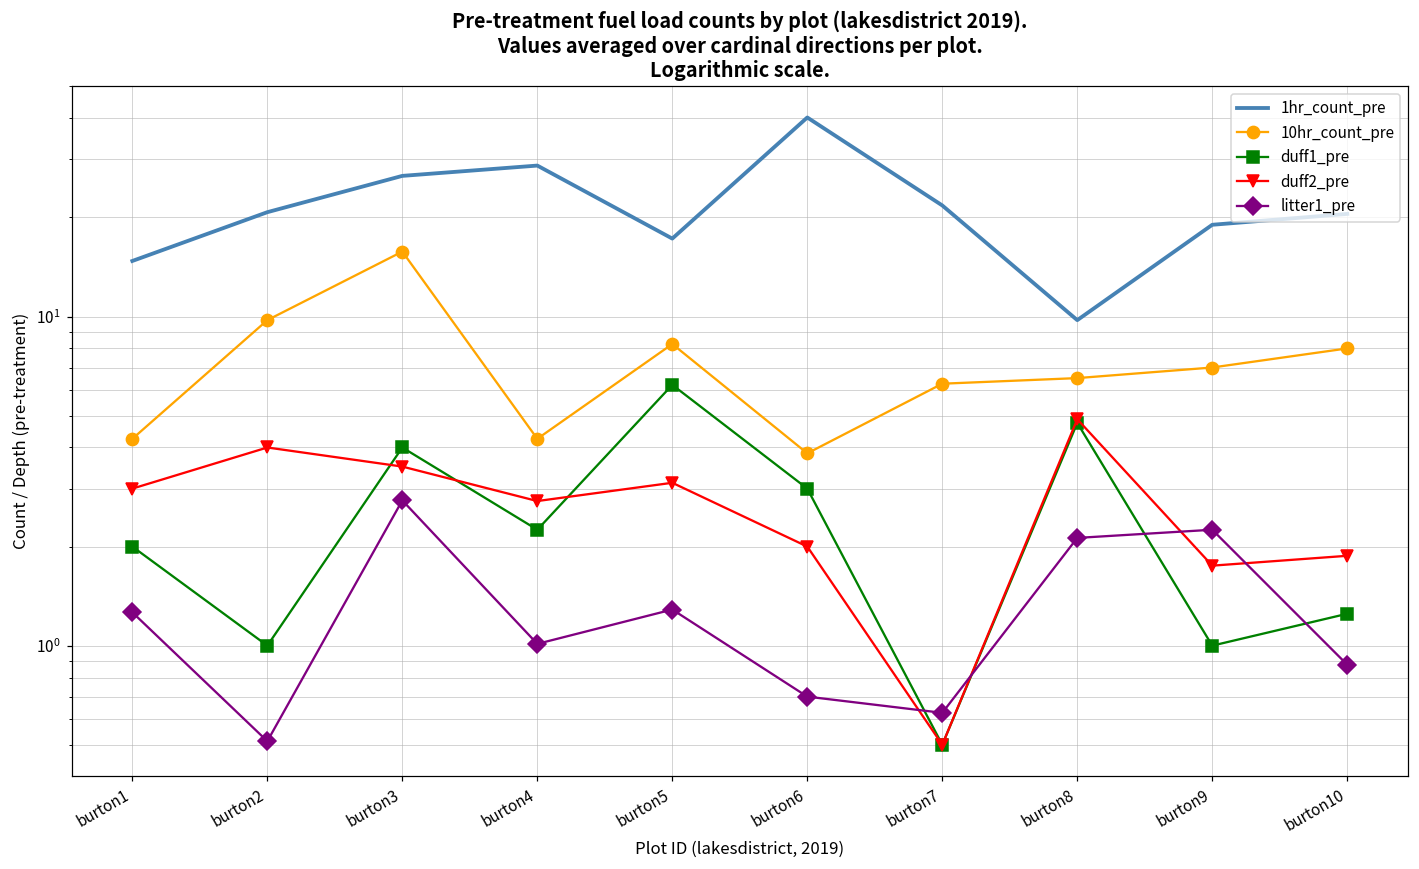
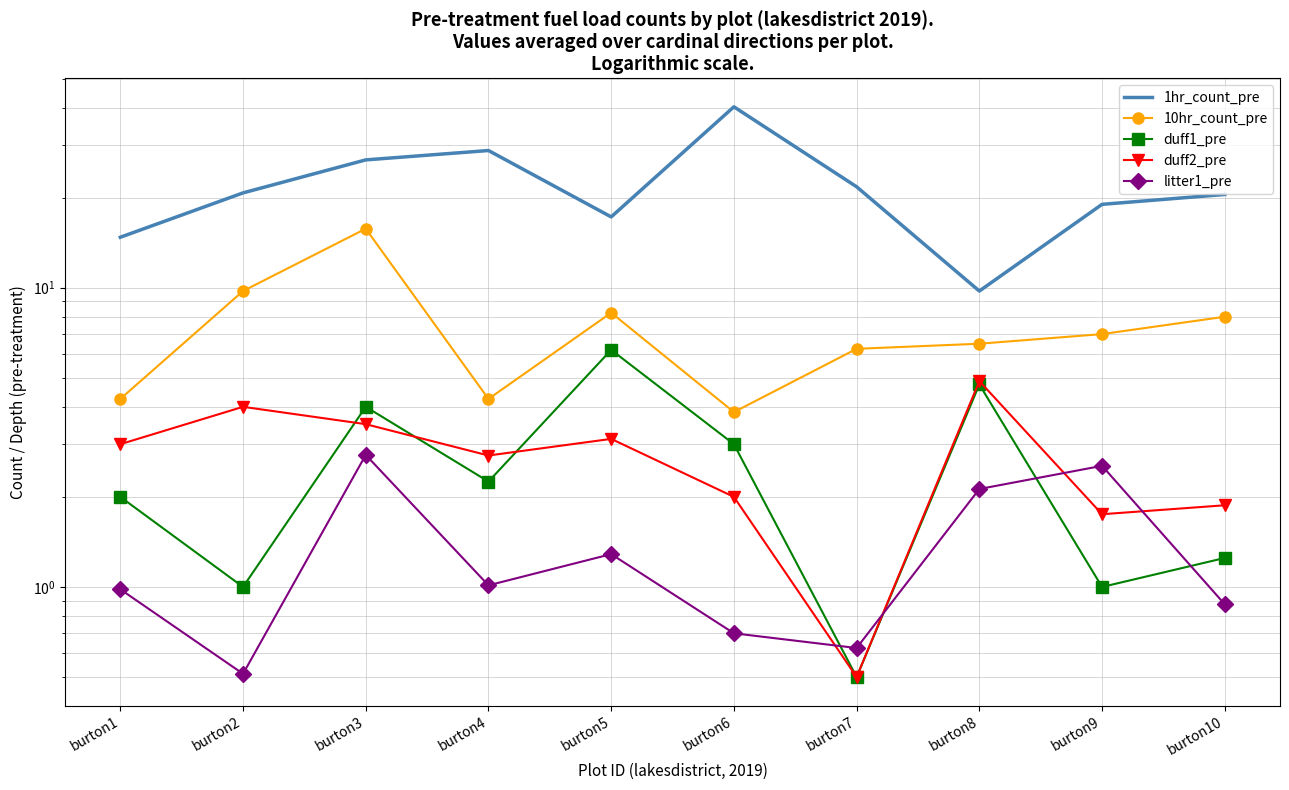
  {
    "1hr_count_pre": {
      "burton1": 15,
      "burton2": 21,
      "burton3": 27,
      "burton4": 29,
      "burton5": 17,
      "burton6": 40,
      "burton7": 22,
      "burton8": 9.8,
      "burton9": 19,
      "burton10": 21
    },
    "10hr_count_pre": {
      "burton1": 4.3,
      "burton2": 9.8,
      "burton3": 16,
      "burton4": 4.3,
      "burton5": 8.3,
      "burton6": 3.8,
      "burton7": 6.3,
      "burton8": 6.5,
      "burton9": 7.0,
      "burton10": 8.0
    },
    "duff1_pre": {
      "burton1": 2.0,
      "burton2": 1.00,
      "burton3": 4.0,
      "burton4": 2.3,
      "burton5": 6.2,
      "burton6": 3.0,
      "burton8": 4.8,
      "burton9": 1.00,
      "burton10": 1.25
    },
    "duff2_pre": {
      "burton1": 3.0,
      "burton2": 4.0,
      "burton3": 3.5,
      "burton4": 2.8,
      "burton5": 3.1,
      "burton6": 2.0,
      "burton8": 4.9,
      "burton9": 1.8,
      "burton10": 1.9
    },
    "litter1_pre": {
-     "burton1": 1.26,
+     "burton1": 0.98,
      "burton2": 0.51,
      "burton3": 2.8,
      "burton4": 1.01,
      "burton5": 1.29,
      "burton6": 0.70,
      "burton7": 0.63,
      "burton8": 2.1,
-     "burton9": 2.3,
+     "burton9": 2.5,
      "burton10": 0.88
    }
  }
